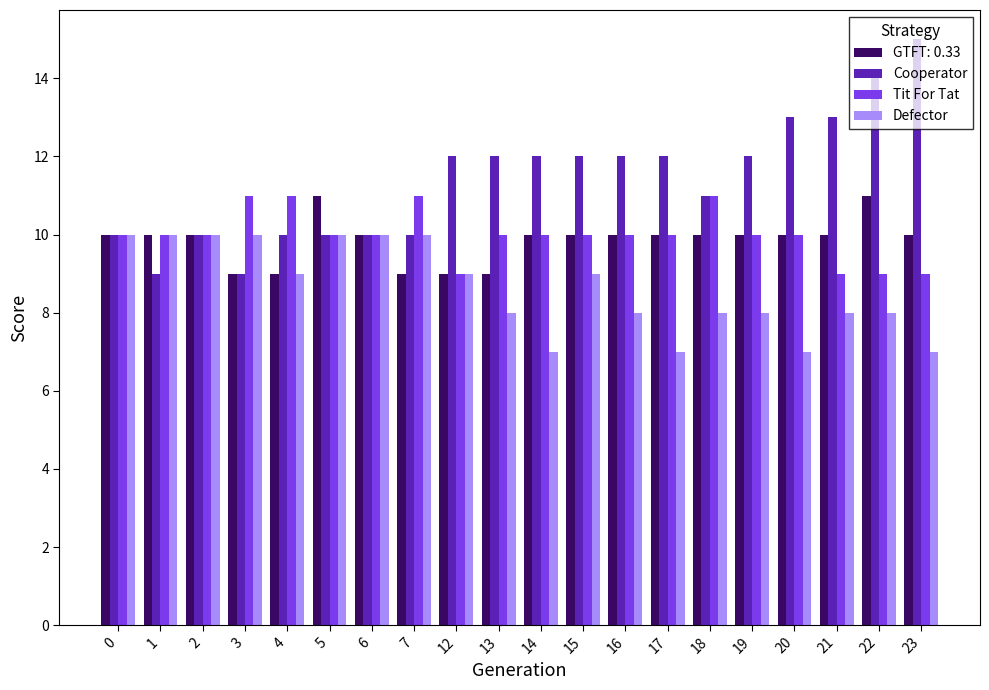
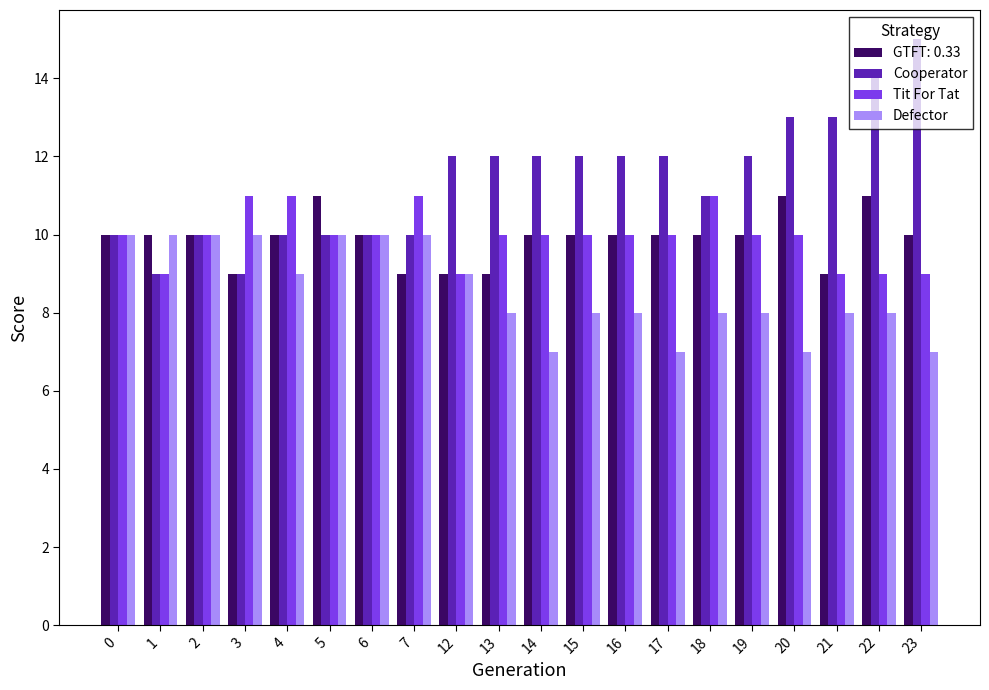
  {
    "GTFT: 0.33": {
      "0": 10,
      "1": 10,
      "2": 10,
      "3": 9,
-     "4": 9,
+     "4": 10,
      "5": 11,
      "6": 10,
      "7": 9,
      "12": 9,
      "13": 9,
      "14": 10,
      "15": 10,
      "16": 10,
      "17": 10,
      "18": 10,
      "19": 10,
-     "20": 10,
-     "21": 10,
+     "20": 11,
+     "21": 9,
      "22": 11,
      "23": 10
    },
    "Cooperator": {
      "0": 10,
      "1": 9,
      "2": 10,
      "3": 9,
      "4": 10,
      "5": 10,
      "6": 10,
      "7": 10,
      "12": 12,
      "13": 12,
      "14": 12,
      "15": 12,
      "16": 12,
      "17": 12,
      "18": 11,
      "19": 12,
      "20": 13,
      "21": 13
    },
    "Tit For Tat": {
      "0": 10,
-     "1": 10,
+     "1": 9,
      "2": 10,
      "3": 11,
      "4": 11,
      "5": 10,
      "6": 10,
      "7": 11,
      "12": 9,
      "13": 10,
      "14": 10,
      "15": 10,
      "16": 10,
      "17": 10,
      "18": 11,
      "19": 10,
      "20": 10,
      "21": 9,
      "22": 9,
      "23": 9
    },
    "Defector": {
      "0": 10,
      "1": 10,
      "2": 10,
      "3": 10,
      "4": 9,
      "5": 10,
      "6": 10,
      "7": 10,
      "12": 9,
      "13": 8,
      "14": 7,
-     "15": 9,
+     "15": 8,
      "16": 8,
      "17": 7,
      "18": 8,
      "19": 8,
      "20": 7,
      "21": 8,
      "22": 8,
      "23": 7
    }
  }
